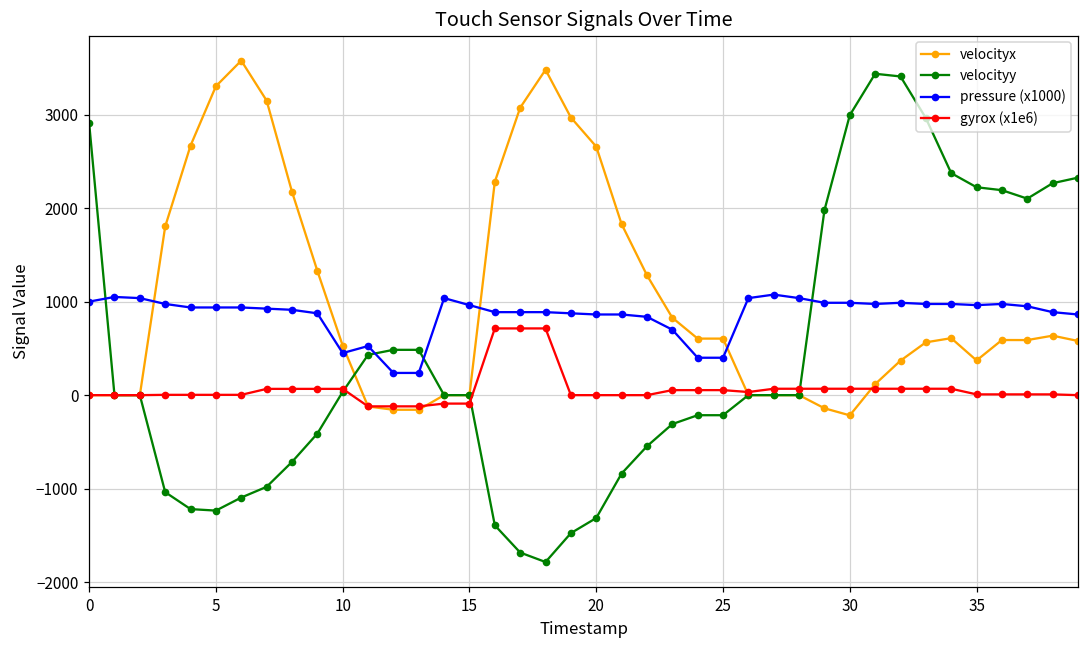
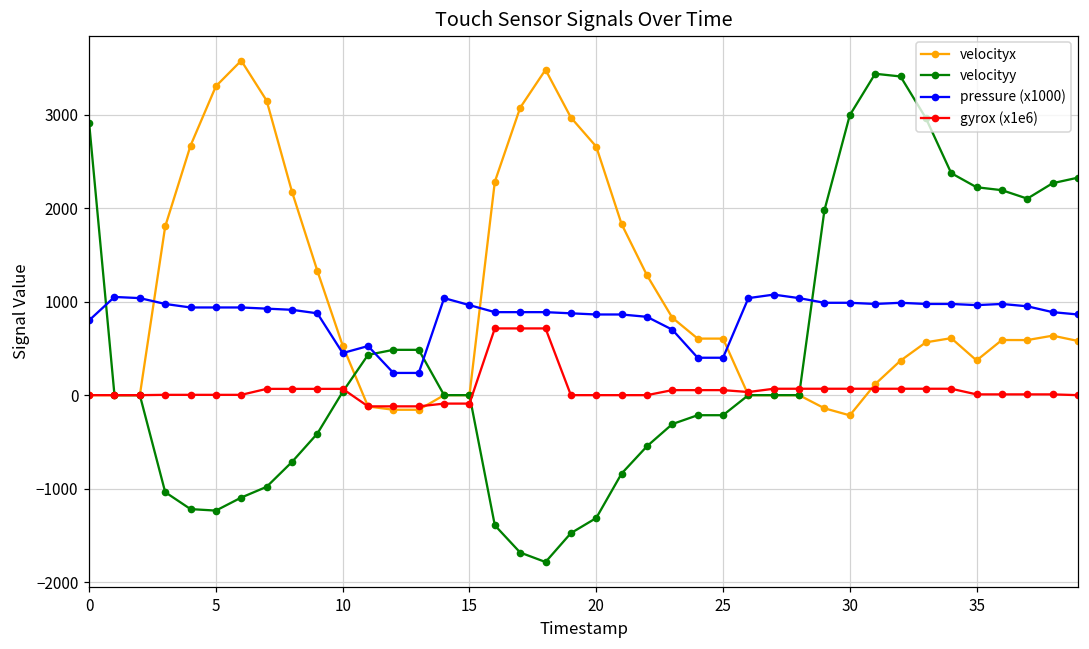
  {
    "velocityx": {
      "5": 3300,
      "10": 500,
      "20": 2700,
      "25": 600,
      "30": -200,
      "35": 400
    },
    "velocityy": {
      "0": 2900,
      "5": -1200,
      "10": 0,
      "20": -1300,
      "25": -200,
      "30": 3000,
      "35": 2200
    },
    "pressure (x1000)": {
-     "0": 1000,
+     "0": 800,
      "5": 900,
      "10": 500,
      "15": 1000,
      "20": 900,
      "25": 400,
      "30": 1000,
      "35": 1000
    },
    "gyrox (x1e6)": {
      "5": 0,
      "10": 100,
      "15": -100,
      "20": 0,
      "25": 100,
      "30": 100,
      "35": 0
    }
  }
